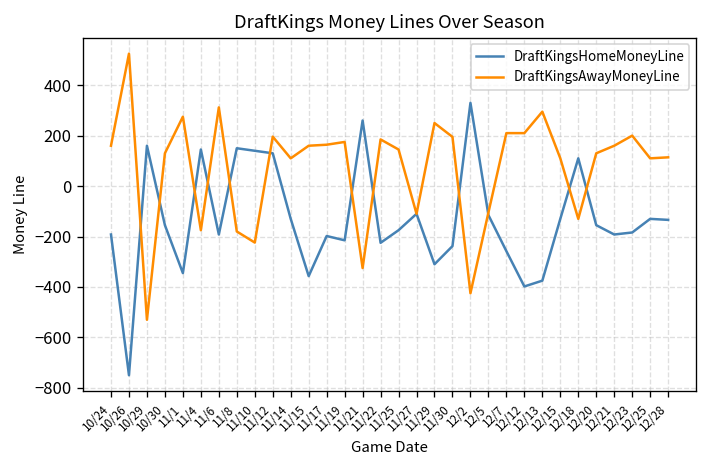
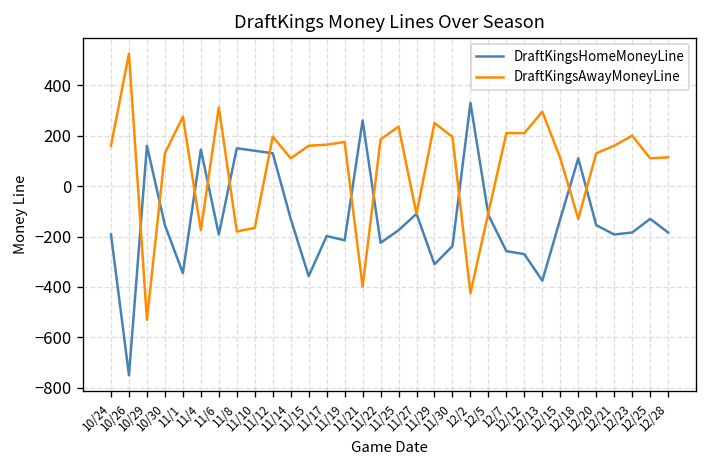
  {
    "DraftKingsHomeMoneyLine": {
      "10/24": -190,
      "10/26": -750,
      "10/29": 160,
      "10/30": -160,
      "11/1": -350,
      "11/4": 150,
      "11/6": -190,
      "11/8": 150,
      "11/10": 140,
      "11/12": 130,
      "11/14": -130,
      "11/15": -360,
      "11/17": -200,
      "11/19": -220,
      "11/21": 260,
      "11/22": -230,
      "11/25": -180,
      "11/29": -310,
      "11/30": -240,
      "12/2": 330,
      "12/7": -260,
-     "12/12": -400,
+     "12/12": -270,
      "12/13": -380,
      "12/15": -130,
      "12/18": 110,
      "12/20": -160,
      "12/21": -190,
      "12/23": -180,
      "12/25": -130,
-     "12/28": -130
+     "12/28": -180
    },
    "DraftKingsAwayMoneyLine": {
      "10/24": 160,
      "10/26": 530,
      "10/29": -530,
      "10/30": 130,
      "11/1": 280,
      "11/4": -180,
      "11/6": 310,
      "11/8": -180,
-     "11/10": -220,
+     "11/10": -170,
      "11/12": 200,
      "11/14": 110,
      "11/15": 160,
      "11/17": 160,
      "11/19": 180,
-     "11/21": -330,
+     "11/21": -400,
      "11/22": 190,
-     "11/25": 150,
+     "11/25": 240,
      "11/29": 250,
      "11/30": 200,
      "12/2": -430,
      "12/7": 210,
      "12/12": 210,
      "12/13": 300,
      "12/15": 110,
      "12/18": -130,
      "12/20": 130,
      "12/21": 160,
      "12/23": 200,
      "12/25": 110,
      "12/28": 110
    }
  }
